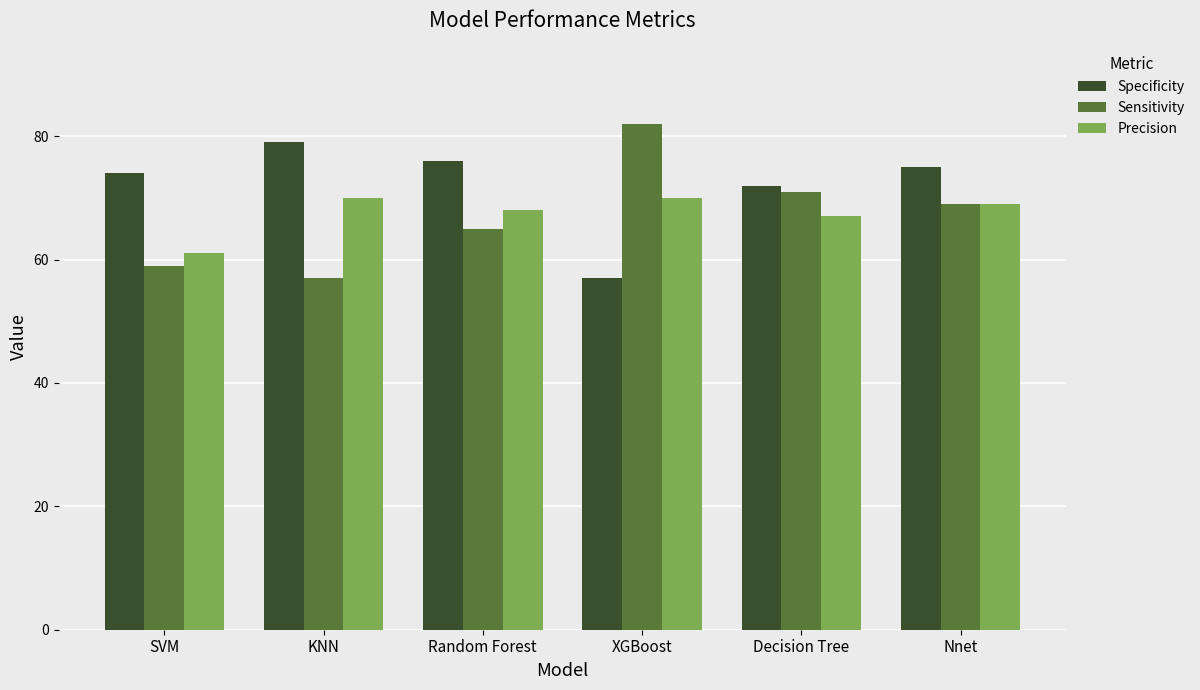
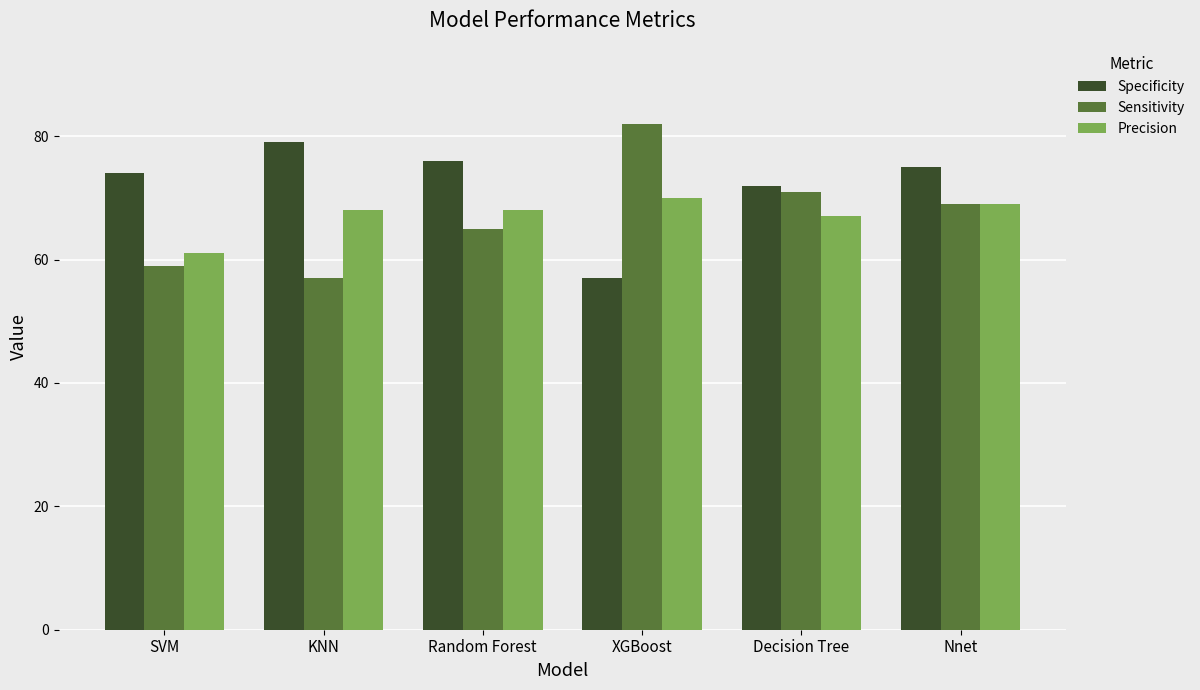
  {
    "Precision": {
      "SVM": 61,
-     "KNN": 70,
+     "KNN": 68,
      "Random Forest": 68,
      "XGBoost": 70,
      "Decision Tree": 67,
      "Nnet": 69
    }
  }
